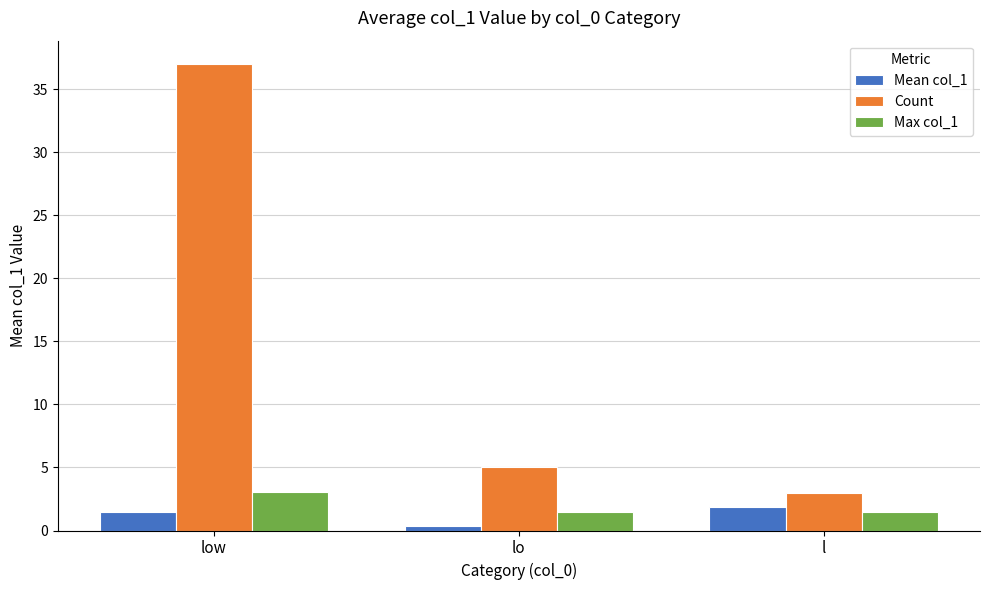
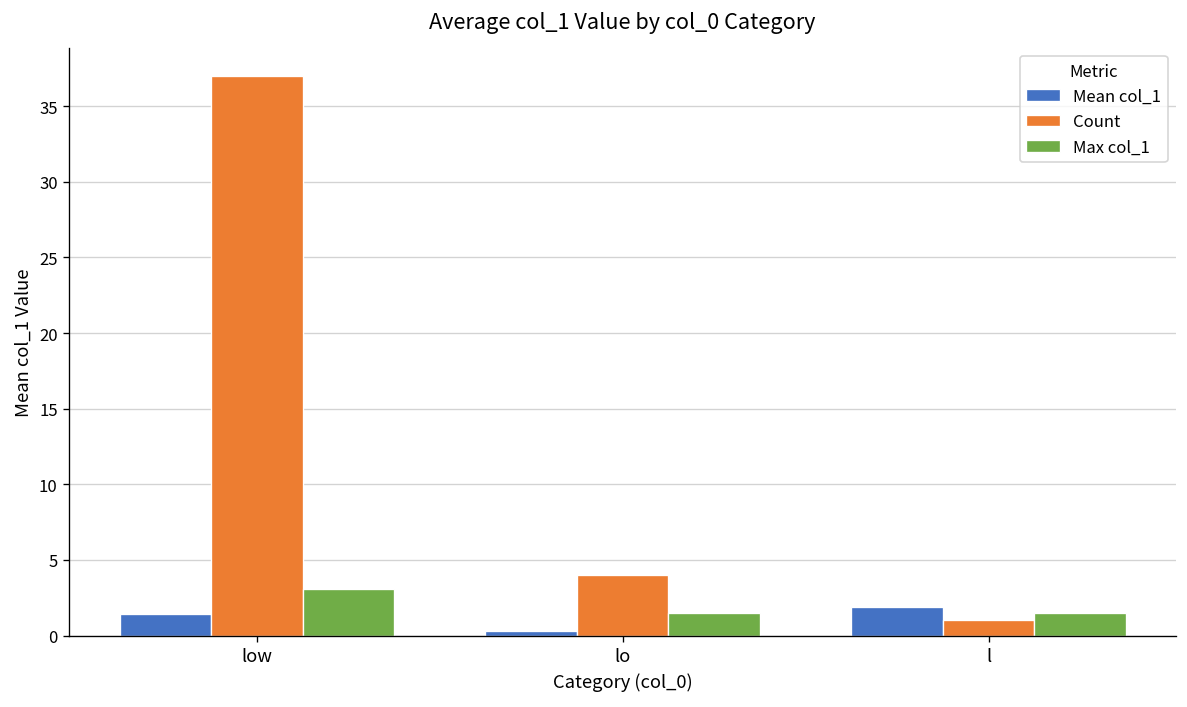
  {
    "Mean col_1": {
      "low": 1.5,
      "lo": 0.3,
      "l": 2
    },
    "Count": {
      "low": 37,
-     "lo": 5,
-     "l": 3
+     "lo": 4,
+     "l": 1
    },
    "Max col_1": {
      "low": 3,
      "lo": 1.5,
      "l": 1.5
    }
  }
